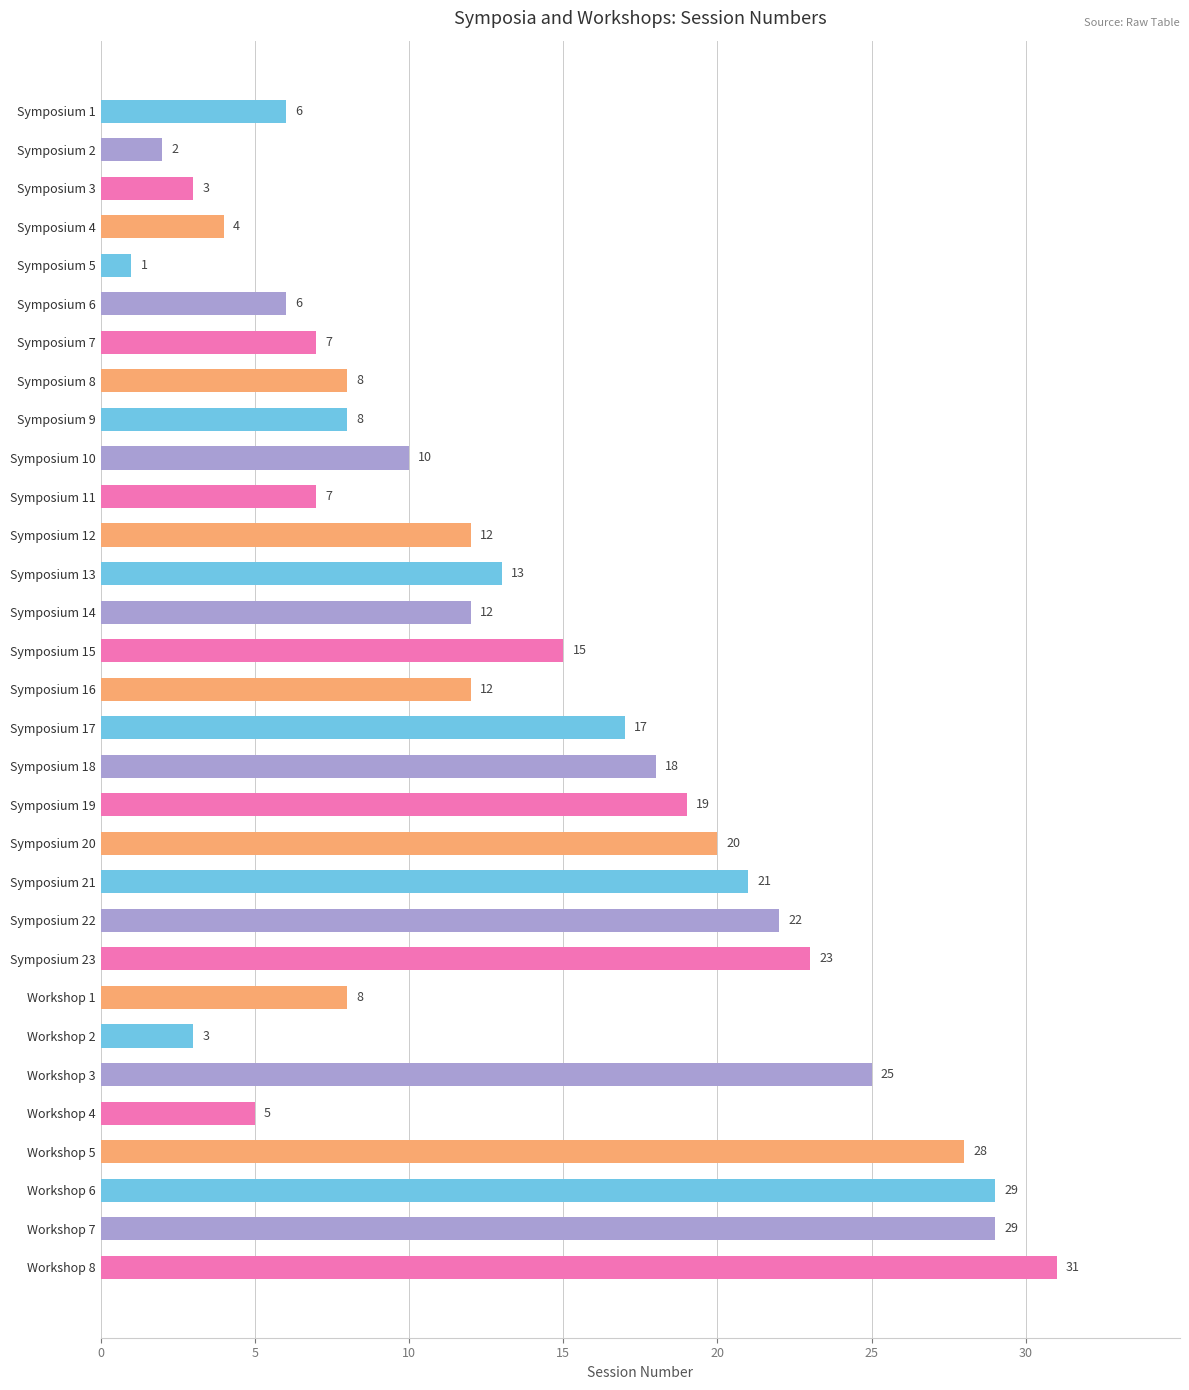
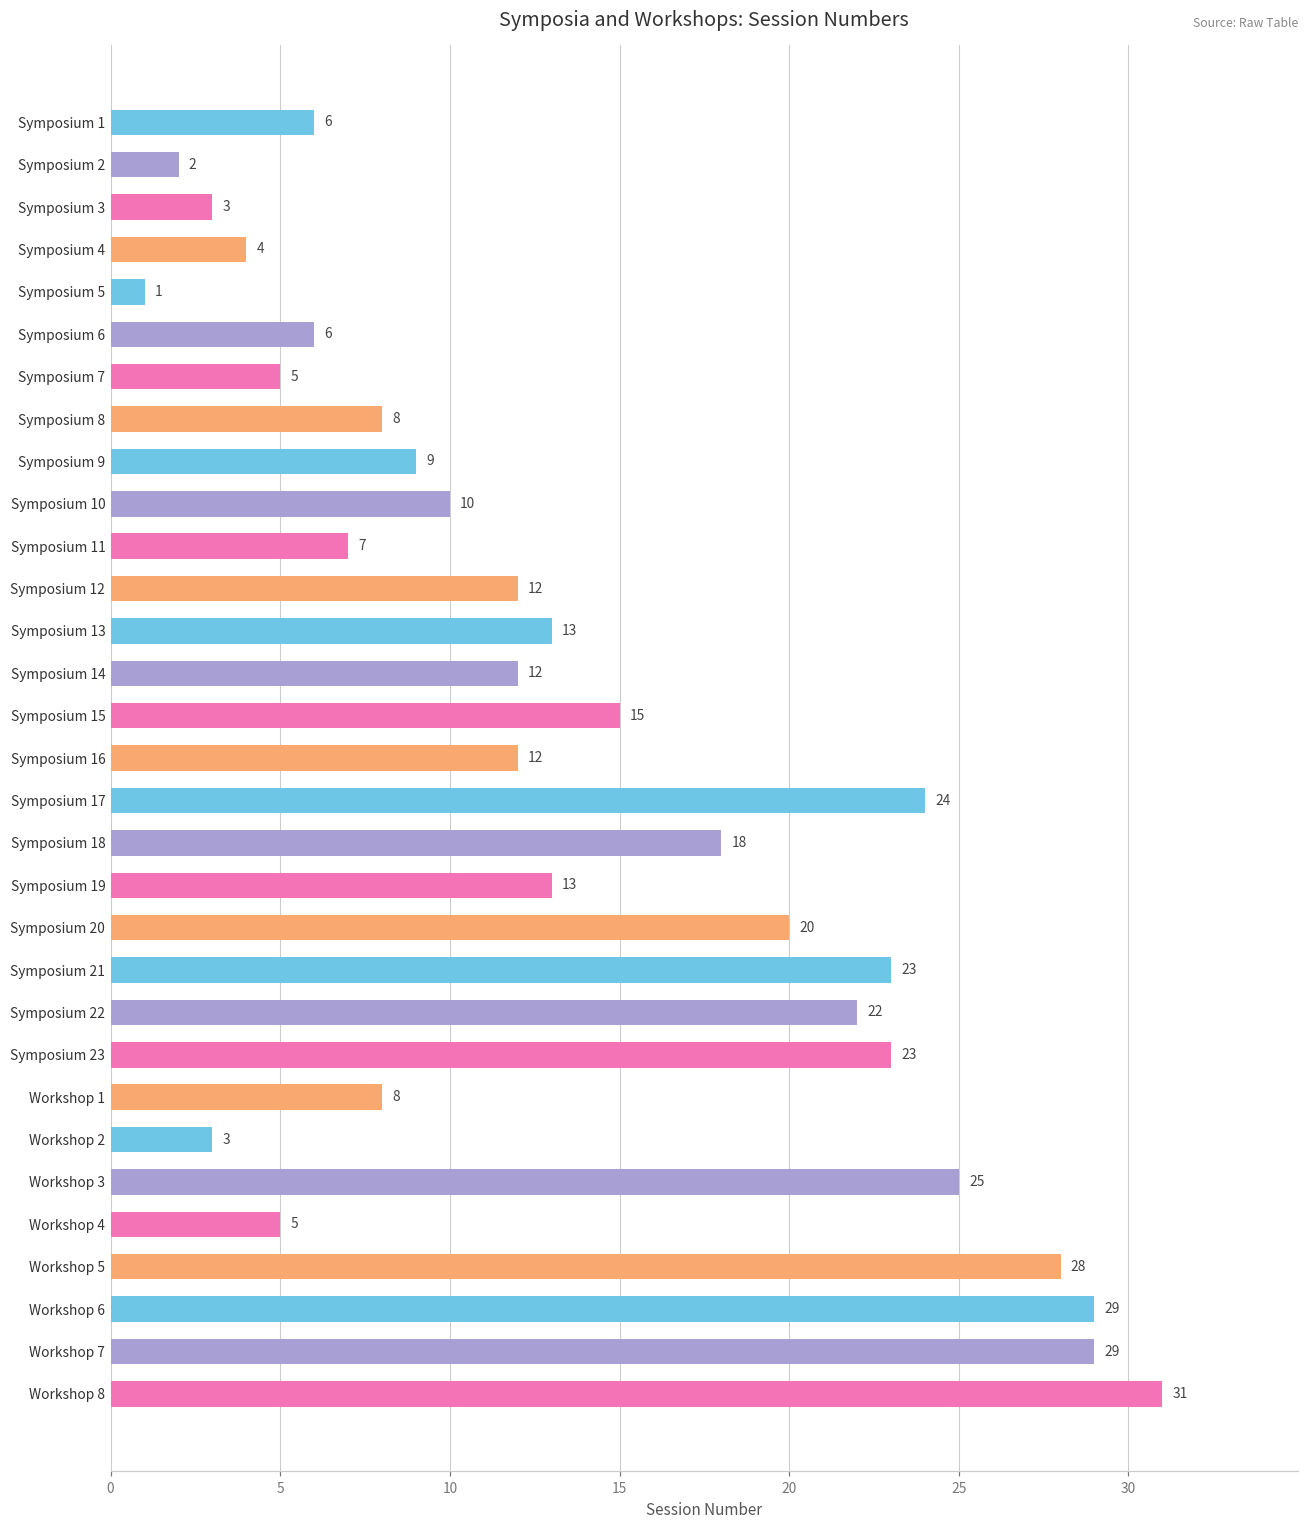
  {
    "Symposium 1": 6,
    "Symposium 2": 2,
    "Symposium 3": 3,
    "Symposium 4": 4,
    "Symposium 5": 1,
    "Symposium 6": 6,
-   "Symposium 7": 7,
+   "Symposium 7": 5,
    "Symposium 8": 8,
-   "Symposium 9": 8,
+   "Symposium 9": 9,
    "Symposium 10": 10,
    "Symposium 11": 7,
    "Symposium 12": 12,
    "Symposium 13": 13,
    "Symposium 14": 12,
    "Symposium 15": 15,
    "Symposium 16": 12,
-   "Symposium 17": 17,
+   "Symposium 17": 24,
    "Symposium 18": 18,
-   "Symposium 19": 19,
+   "Symposium 19": 13,
    "Symposium 20": 20,
-   "Symposium 21": 21,
+   "Symposium 21": 23,
    "Symposium 22": 22,
    "Symposium 23": 23,
    "Workshop 1": 8,
    "Workshop 2": 3,
    "Workshop 3": 25,
    "Workshop 4": 5,
    "Workshop 5": 28,
    "Workshop 6": 29,
    "Workshop 7": 29,
    "Workshop 8": 31
  }
